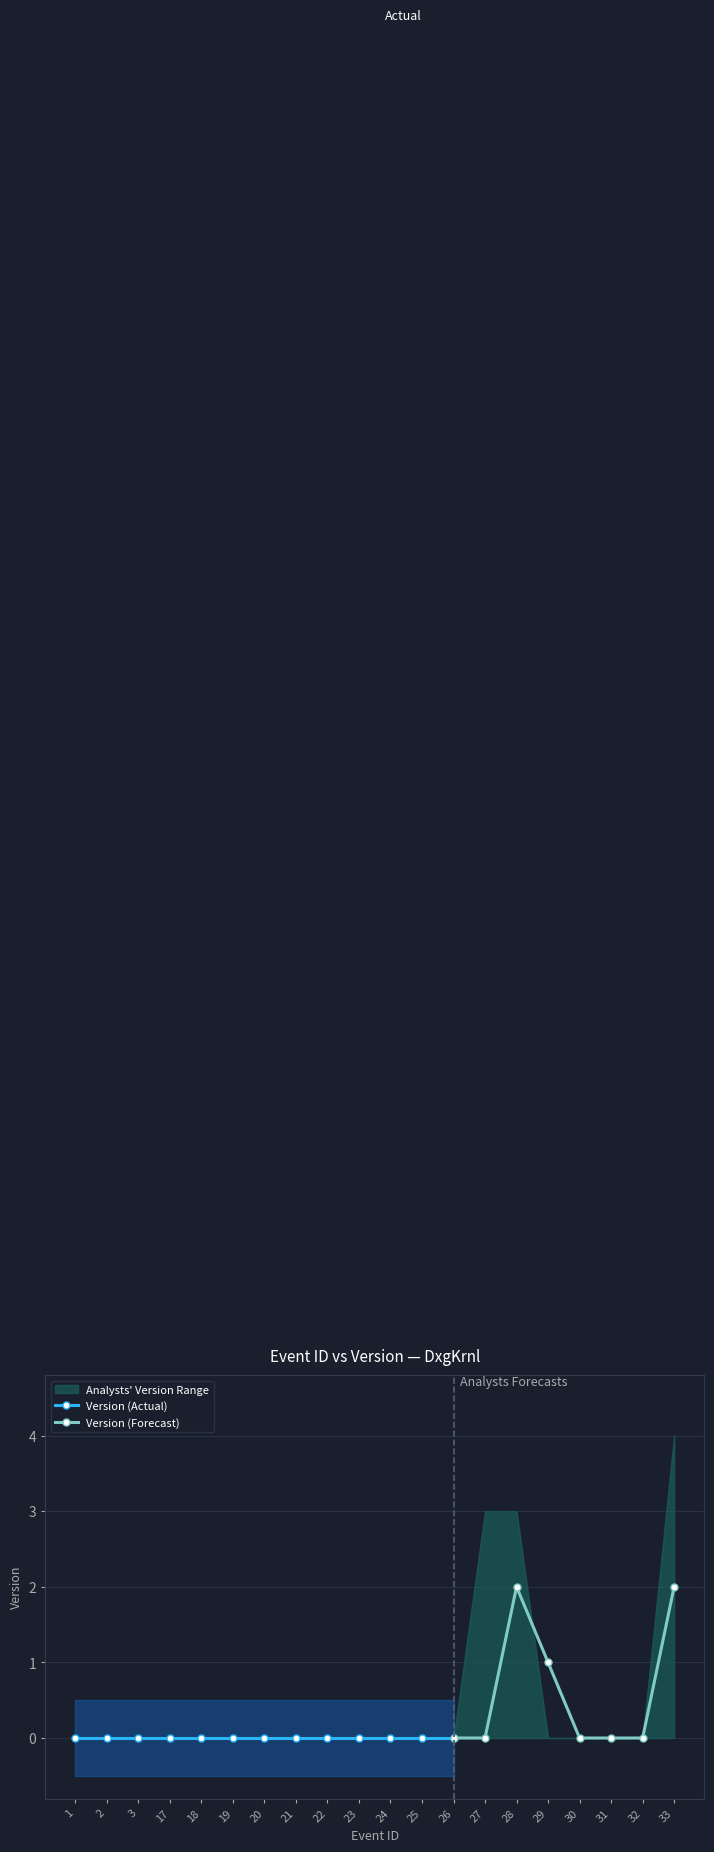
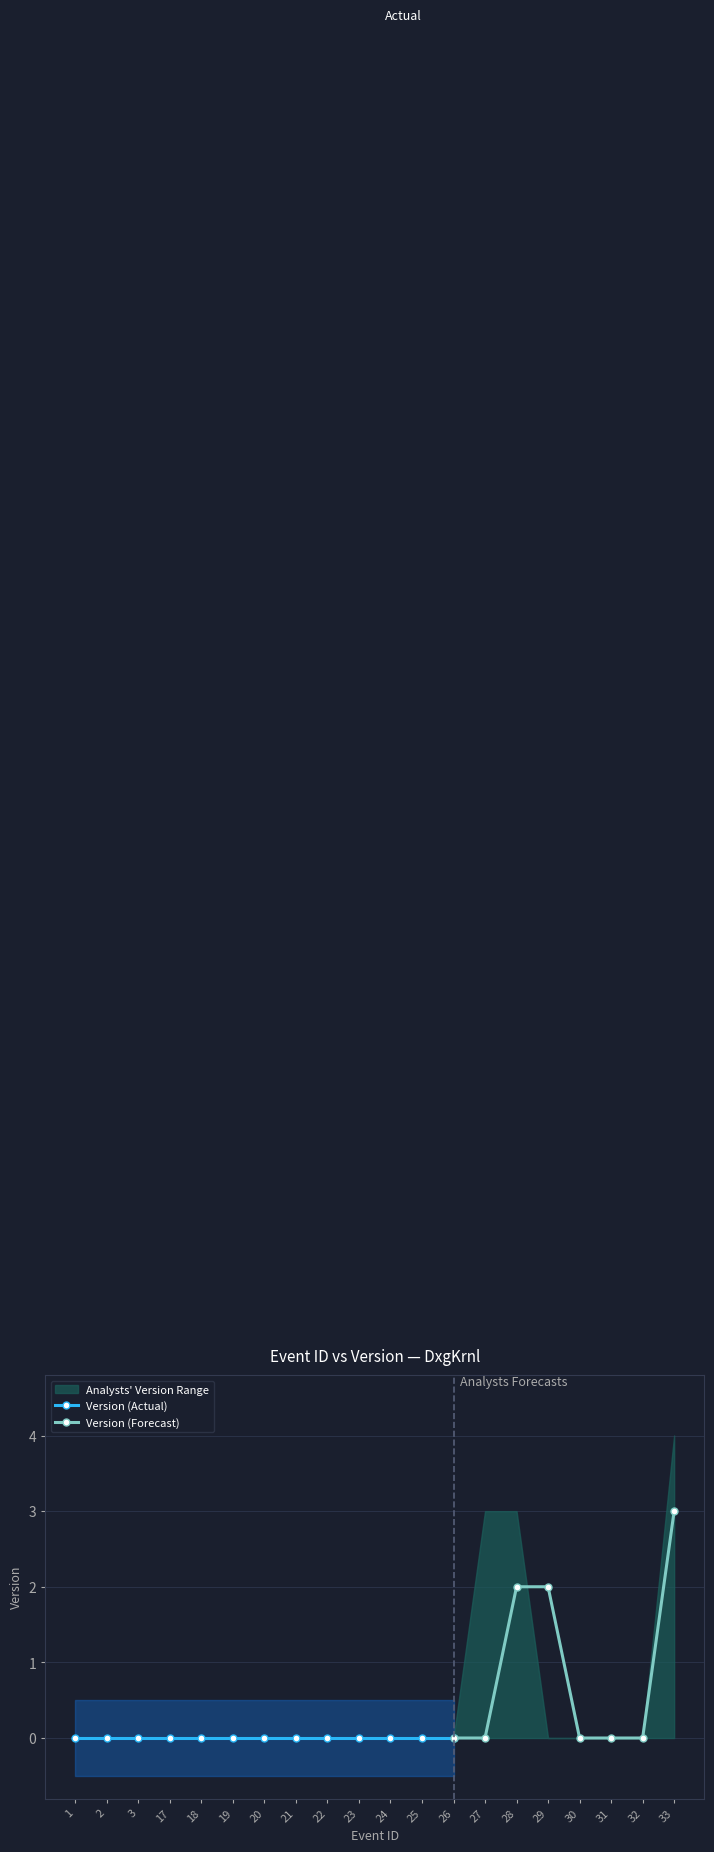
  {
    "Version (Actual)": {
      "1": 0,
      "2": 0,
      "3": 0,
      "17": 0,
      "18": 0,
      "19": 0,
      "20": 0,
      "21": 0,
      "22": 0,
      "23": 0,
      "24": 0,
      "25": 0
    },
    "Version (Forecast)": {
      "27": 0,
      "28": 2,
-     "29": 1,
-     "33": 2
+     "29": 2,
+     "33": 3
    }
  }
